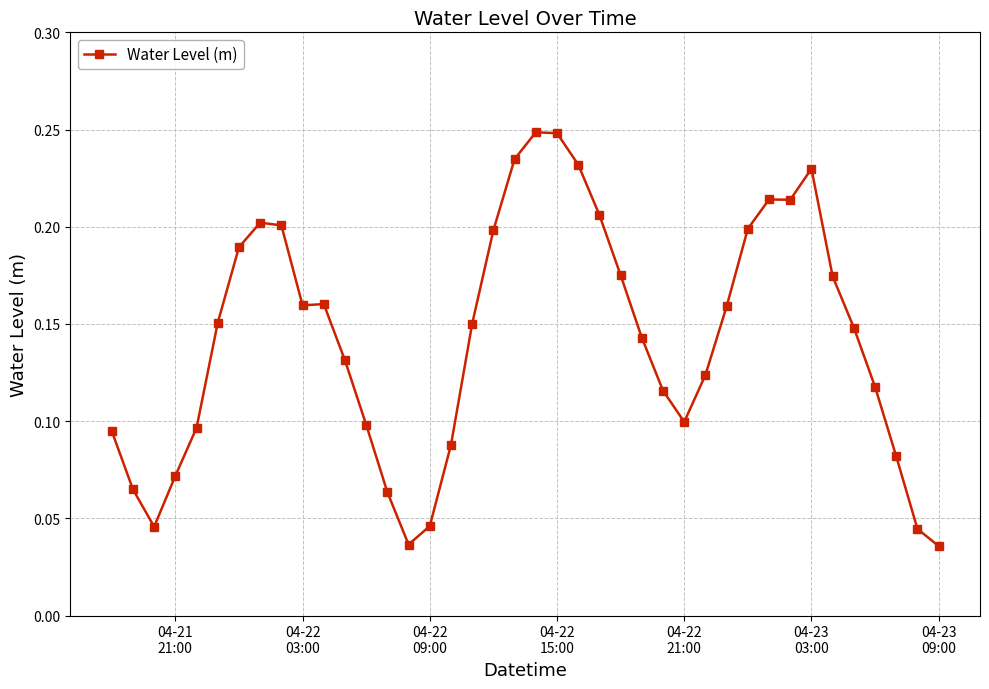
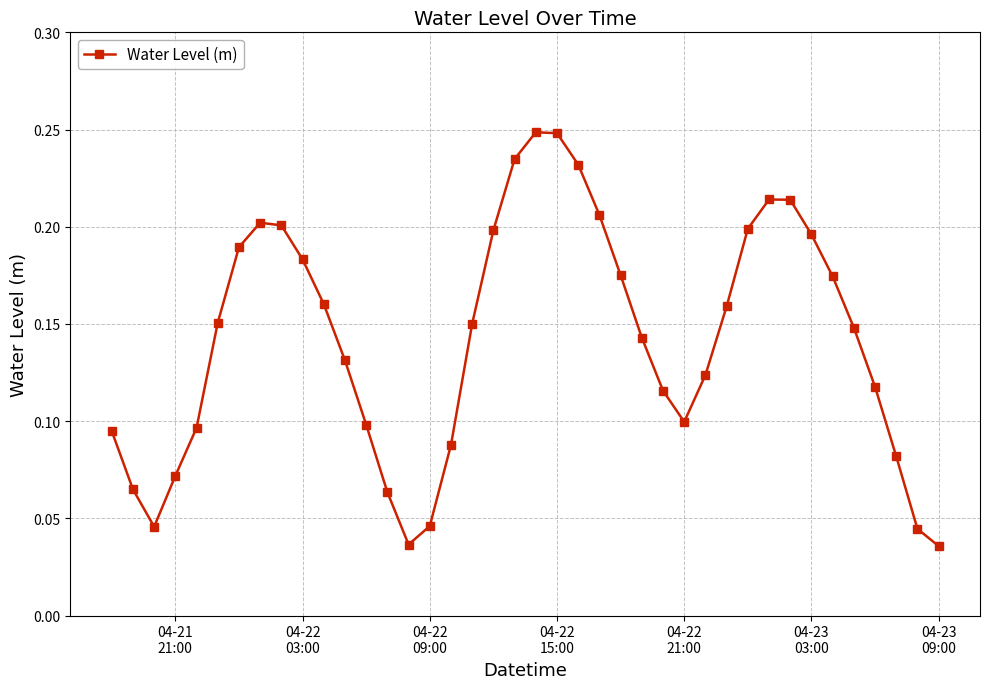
  {
    "04-21 21:00": 0.072,
-   "04-22 03:00": 0.160,
+   "04-22 03:00": 0.183,
    "04-22 09:00": 0.046,
    "04-22 15:00": 0.248,
    "04-22 21:00": 0.100,
-   "04-23 03:00": 0.230,
+   "04-23 03:00": 0.196,
    "04-23 09:00": 0.036
  }
